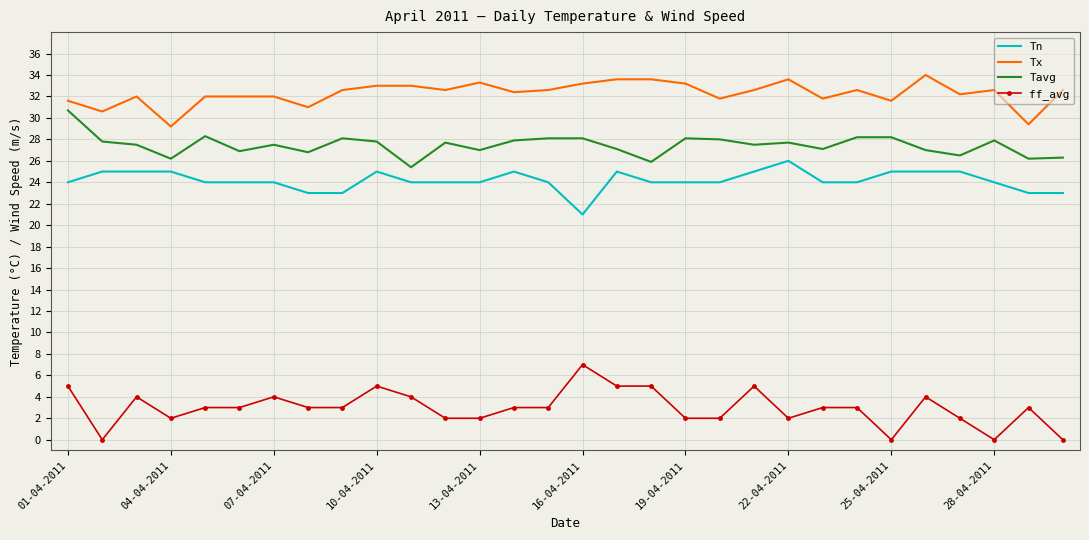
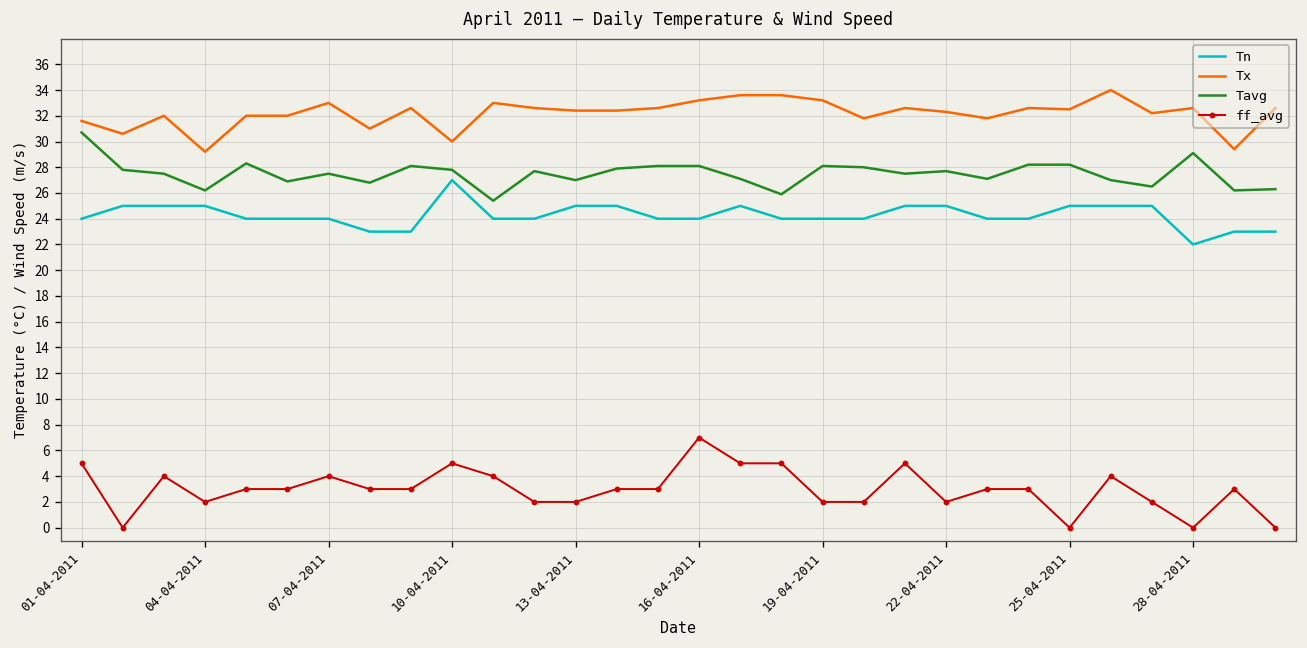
  {
    "Tn": {
      "01-04-2011": 24,
      "04-04-2011": 25,
      "07-04-2011": 24,
-     "10-04-2011": 25,
-     "13-04-2011": 24,
-     "16-04-2011": 21,
+     "10-04-2011": 27,
+     "13-04-2011": 25,
+     "16-04-2011": 24,
      "19-04-2011": 24,
-     "22-04-2011": 26,
+     "22-04-2011": 25,
      "25-04-2011": 25,
-     "28-04-2011": 24
+     "28-04-2011": 22
    },
    "Tx": {
      "01-04-2011": 31.6,
      "04-04-2011": 29.2,
-     "07-04-2011": 32,
-     "10-04-2011": 33,
-     "13-04-2011": 33.3,
+     "07-04-2011": 33,
+     "10-04-2011": 30,
+     "13-04-2011": 32.4,
      "16-04-2011": 33.2,
      "19-04-2011": 33.2,
-     "22-04-2011": 33.6,
-     "25-04-2011": 31.6
+     "22-04-2011": 32.3,
+     "25-04-2011": 32.5
    },
    "Tavg": {
      "01-04-2011": 30.7,
      "04-04-2011": 26.2,
      "07-04-2011": 27.5,
      "10-04-2011": 27.8,
      "13-04-2011": 27.0,
      "16-04-2011": 28.1,
      "19-04-2011": 28.1,
      "22-04-2011": 27.7,
      "25-04-2011": 28.2,
-     "28-04-2011": 27.9
+     "28-04-2011": 29.1
    },
    "ff_avg": {
      "01-04-2011": 5.0,
      "04-04-2011": 2.0,
      "07-04-2011": 4.0,
      "10-04-2011": 5.0,
      "13-04-2011": 2.0,
      "16-04-2011": 7.0,
      "19-04-2011": 2.0,
      "22-04-2011": 2.0,
      "25-04-2011": 0.0,
      "28-04-2011": 0.0
    }
  }
